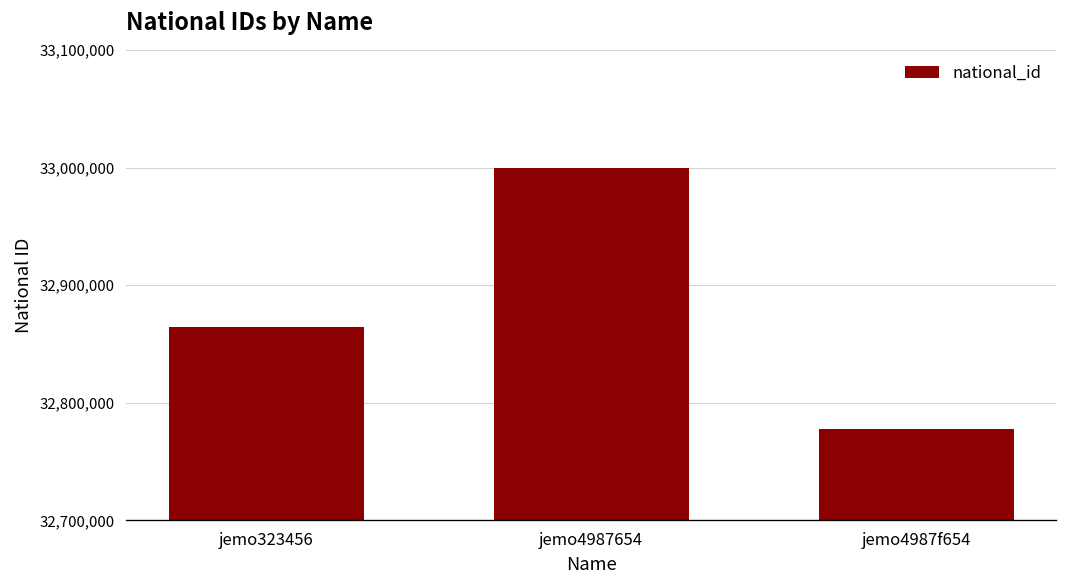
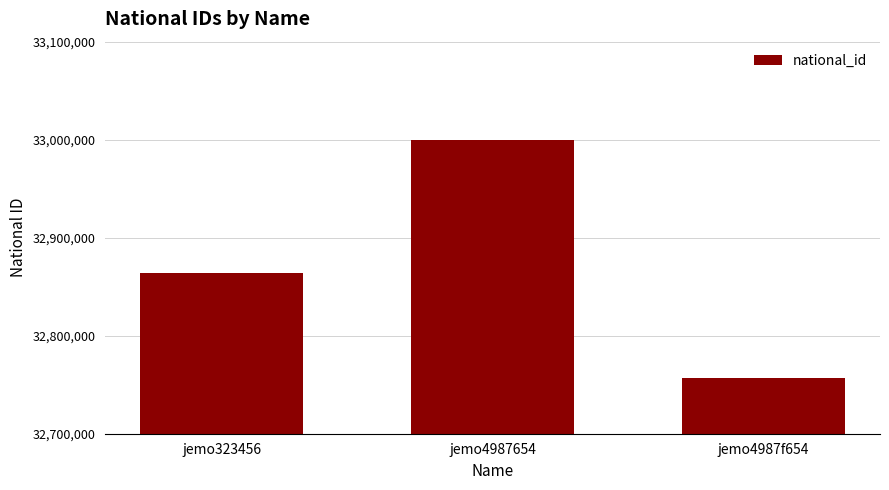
  {
    "jemo323456": "32,860,000",
    "jemo4987654": "33,000,000",
-   "jemo4987f654": "32,780,000"
+   "jemo4987f654": "32,760,000"
  }
